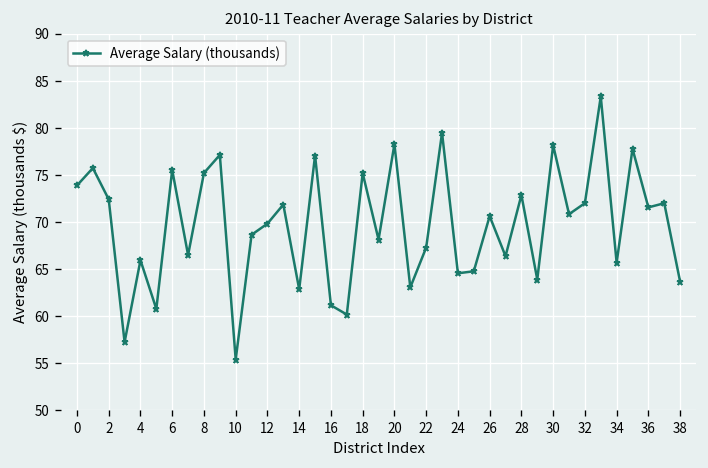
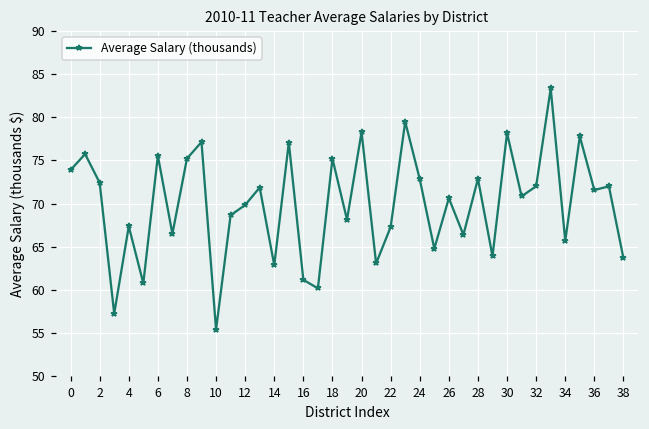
  {
    "0": 74,
    "2": 72,
-   "4": 66,
+   "4": 67,
    "6": 76,
    "8": 75,
    "10": 55,
    "12": 70,
    "14": 63,
    "16": 61,
    "18": 75,
    "20": 78,
    "22": 67,
-   "24": 65,
+   "24": 73,
    "26": 71,
    "28": 73,
    "30": 78,
    "32": 72,
    "34": 66,
    "36": 72,
    "38": 64
  }
